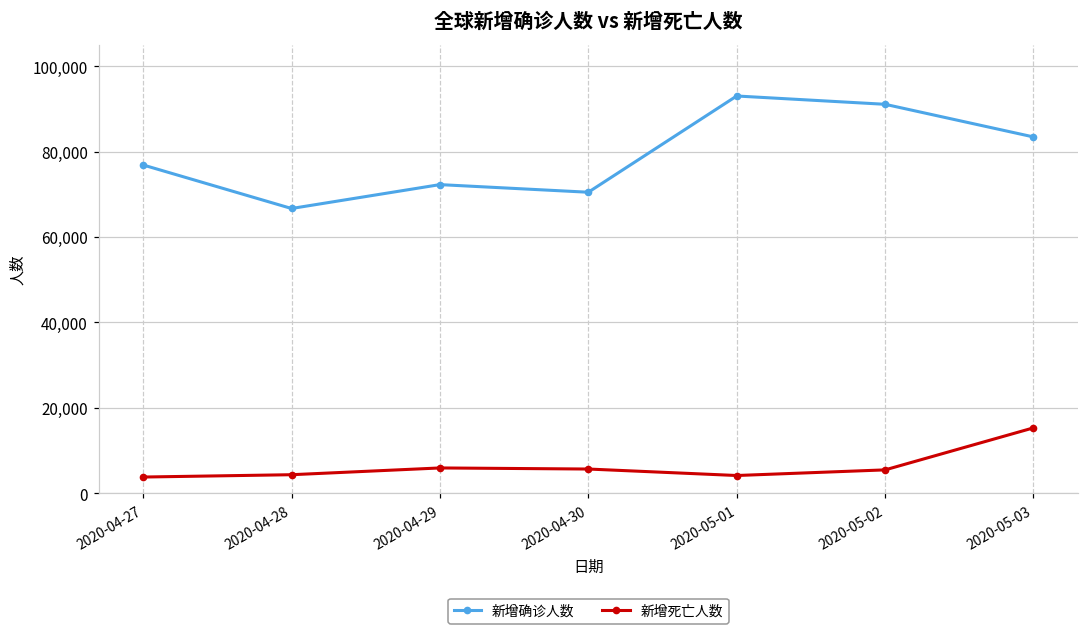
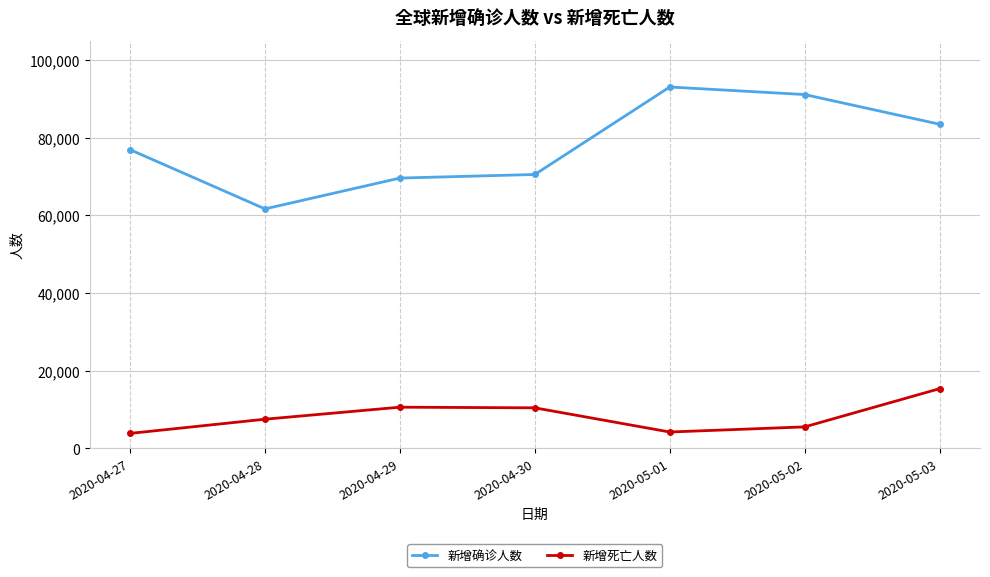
  {
    "新增确诊人数": {
      "2020-04-27": "77,000",
-     "2020-04-28": "67,000",
-     "2020-04-29": "72,000",
+     "2020-04-28": "62,000",
+     "2020-04-29": "70,000",
      "2020-04-30": "71,000",
      "2020-05-01": "93,000",
      "2020-05-02": "91,000",
      "2020-05-03": "83,000"
    },
    "新增死亡人数": {
      "2020-04-27": "4,000",
-     "2020-04-28": "4,000",
-     "2020-04-29": "6,000",
-     "2020-04-30": "6,000",
+     "2020-04-28": "7,000",
+     "2020-04-29": "11,000",
+     "2020-04-30": "10,000",
      "2020-05-01": "4,000",
      "2020-05-02": "5,000",
      "2020-05-03": "15,000"
    }
  }
